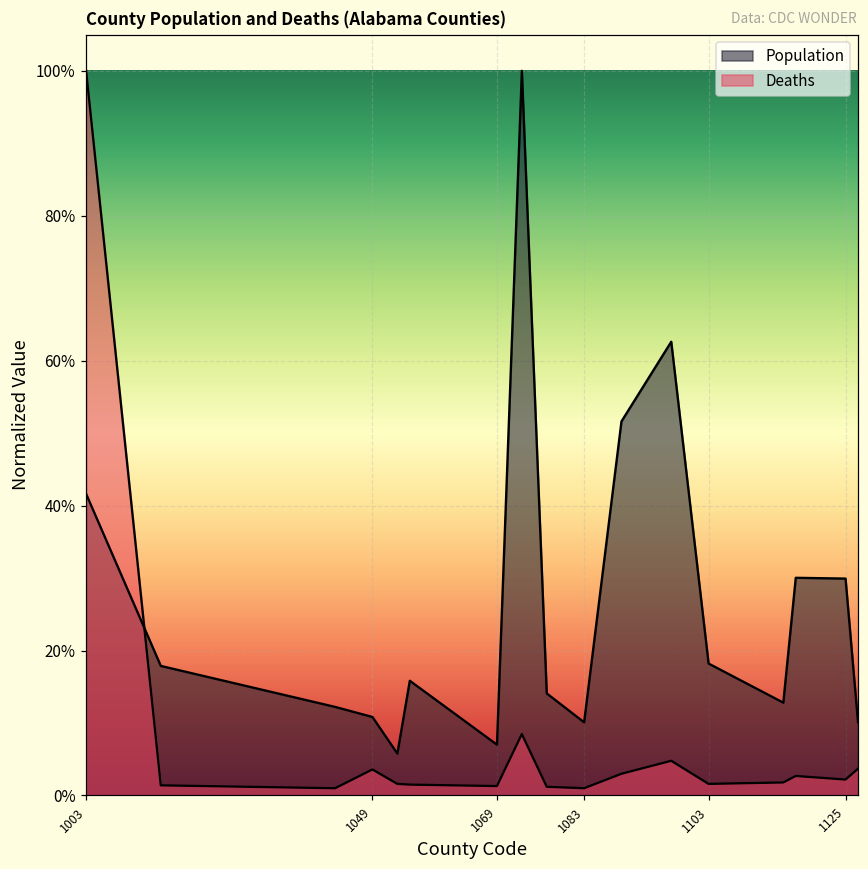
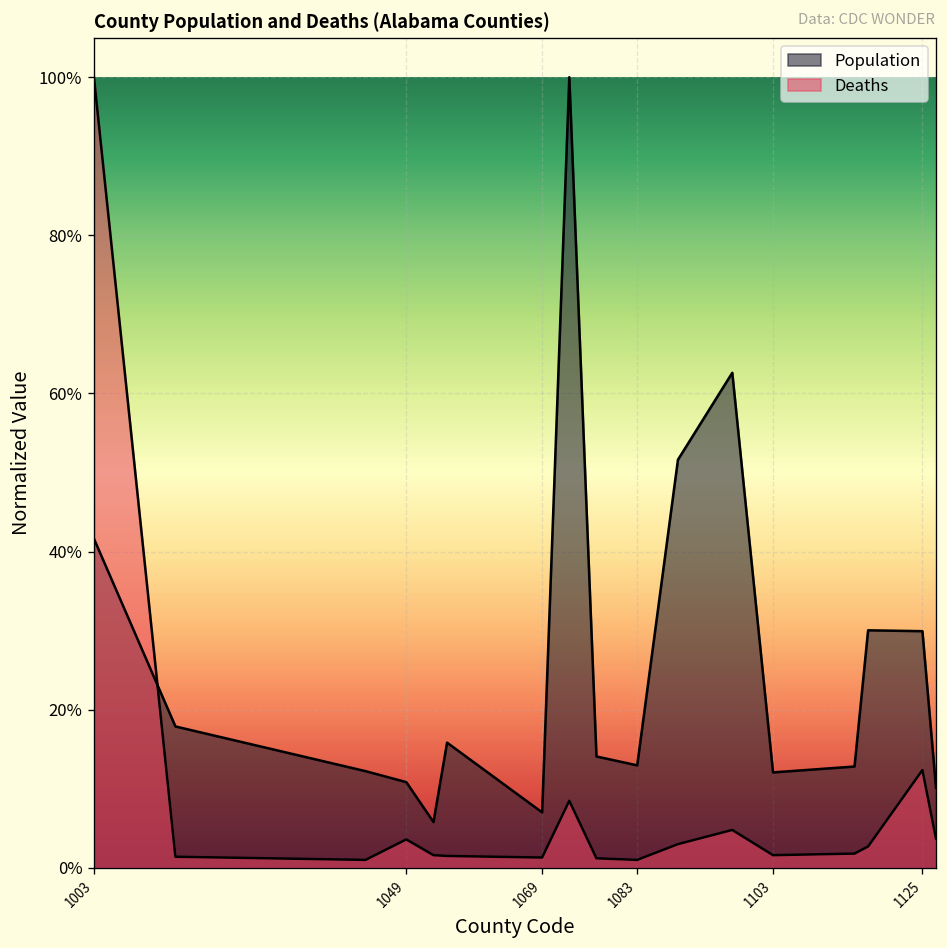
  {
    "Population": {
      "1003": "42%",
      "1049": "11%",
      "1069": "7%",
-     "1083": "10%",
-     "1103": "18%",
+     "1083": "13%",
+     "1103": "12%",
      "1125": "30%"
    },
    "Deaths": {
      "1003": "100%",
      "1049": "4%",
      "1069": "1%",
      "1083": "1%",
      "1103": "2%",
-     "1125": "2%"
+     "1125": "12%"
    }
  }
